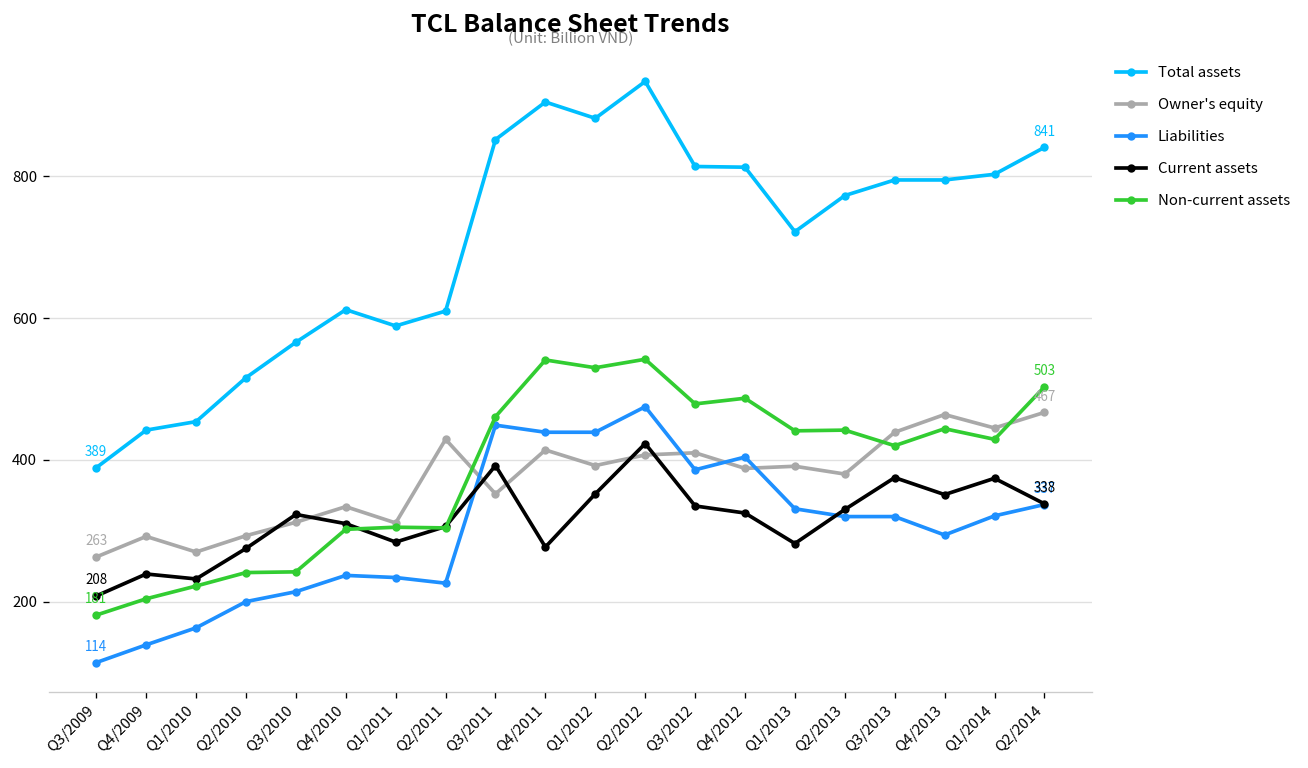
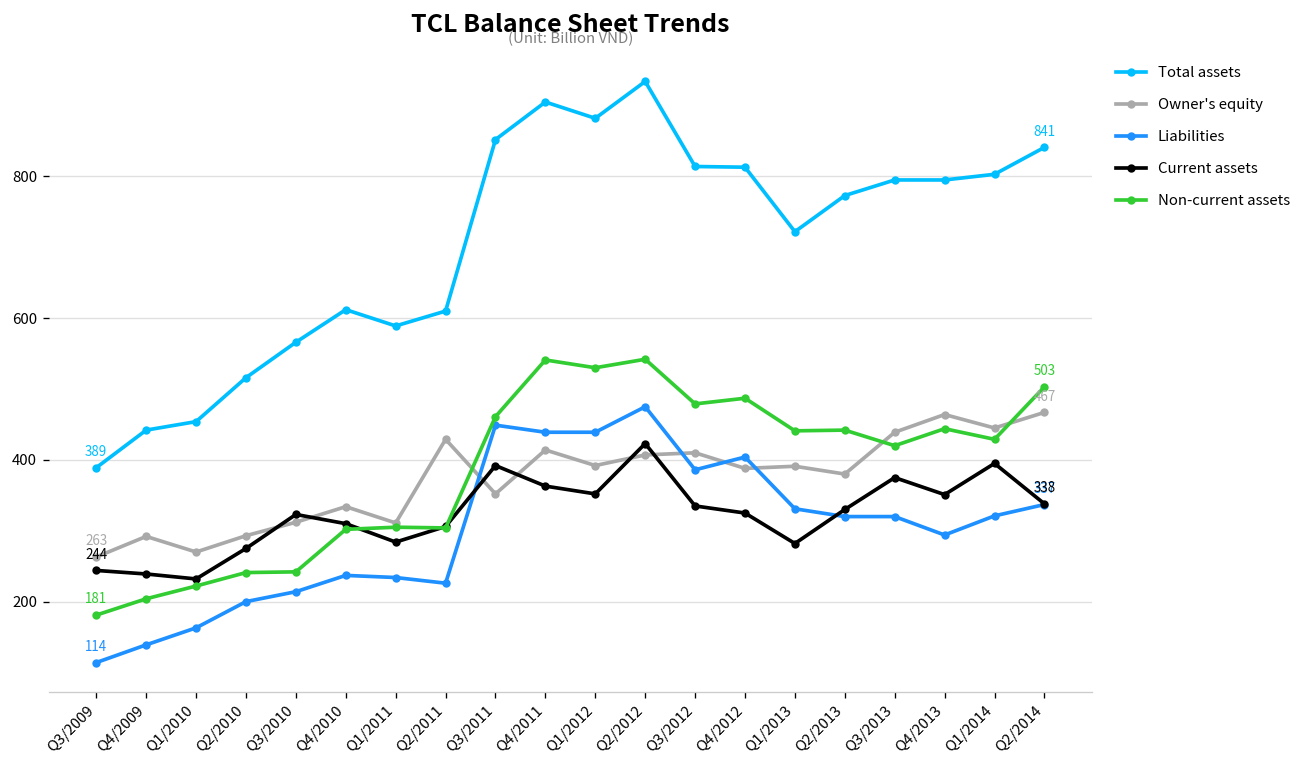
  {
    "Owner's equity": {
      "Q3/2009": 263,
      "Q2/2014": 467
    },
    "Current assets": {
-     "Q3/2009": 208,
-     "Q4/2011": 280,
-     "Q1/2014": 370
+     "Q3/2009": 244,
+     "Q4/2011": 360,
+     "Q1/2014": 400
    },
    "Non-current assets": {
      "Q3/2009": 181,
      "Q2/2014": 503
    }
  }
